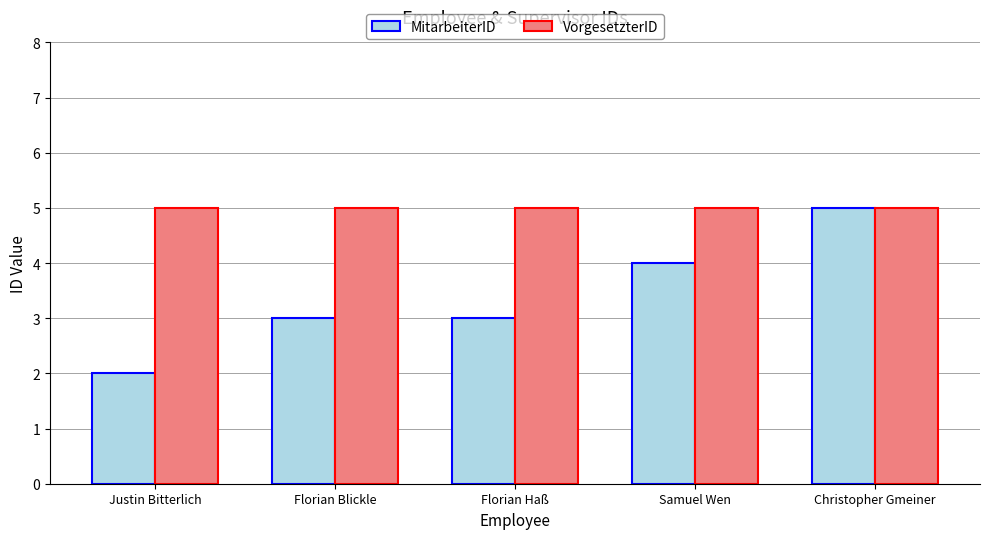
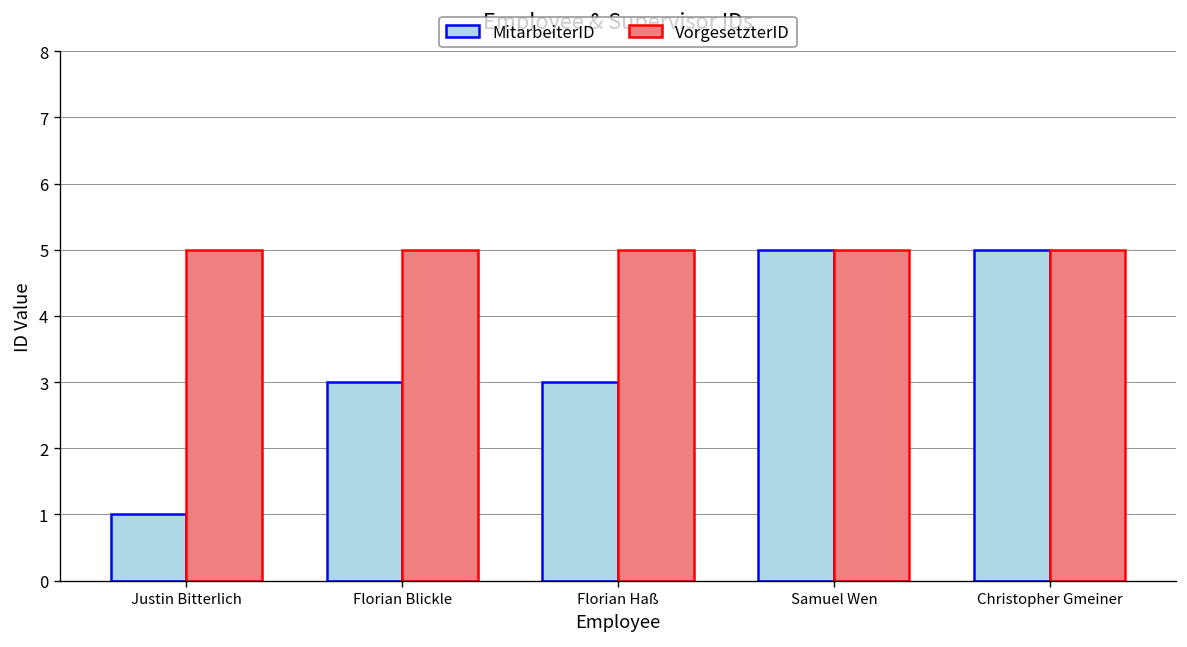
  {
    "MitarbeiterID": {
-     "Justin Bitterlich": 2,
+     "Justin Bitterlich": 1,
      "Florian Blickle": 3,
      "Florian Haß": 3,
-     "Samuel Wen": 4,
+     "Samuel Wen": 5,
      "Christopher Gmeiner": 5
    },
    "VorgesetzterID": {
      "Justin Bitterlich": 5,
      "Florian Blickle": 5,
      "Florian Haß": 5,
      "Samuel Wen": 5,
      "Christopher Gmeiner": 5
    }
  }
